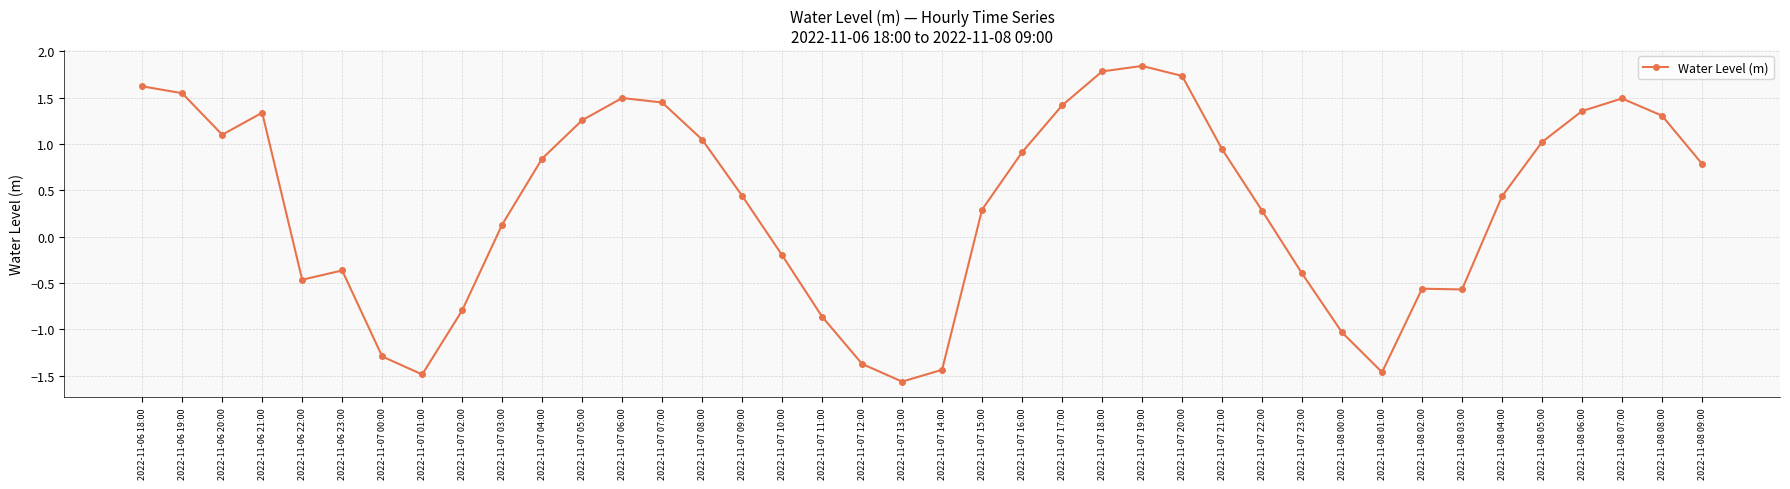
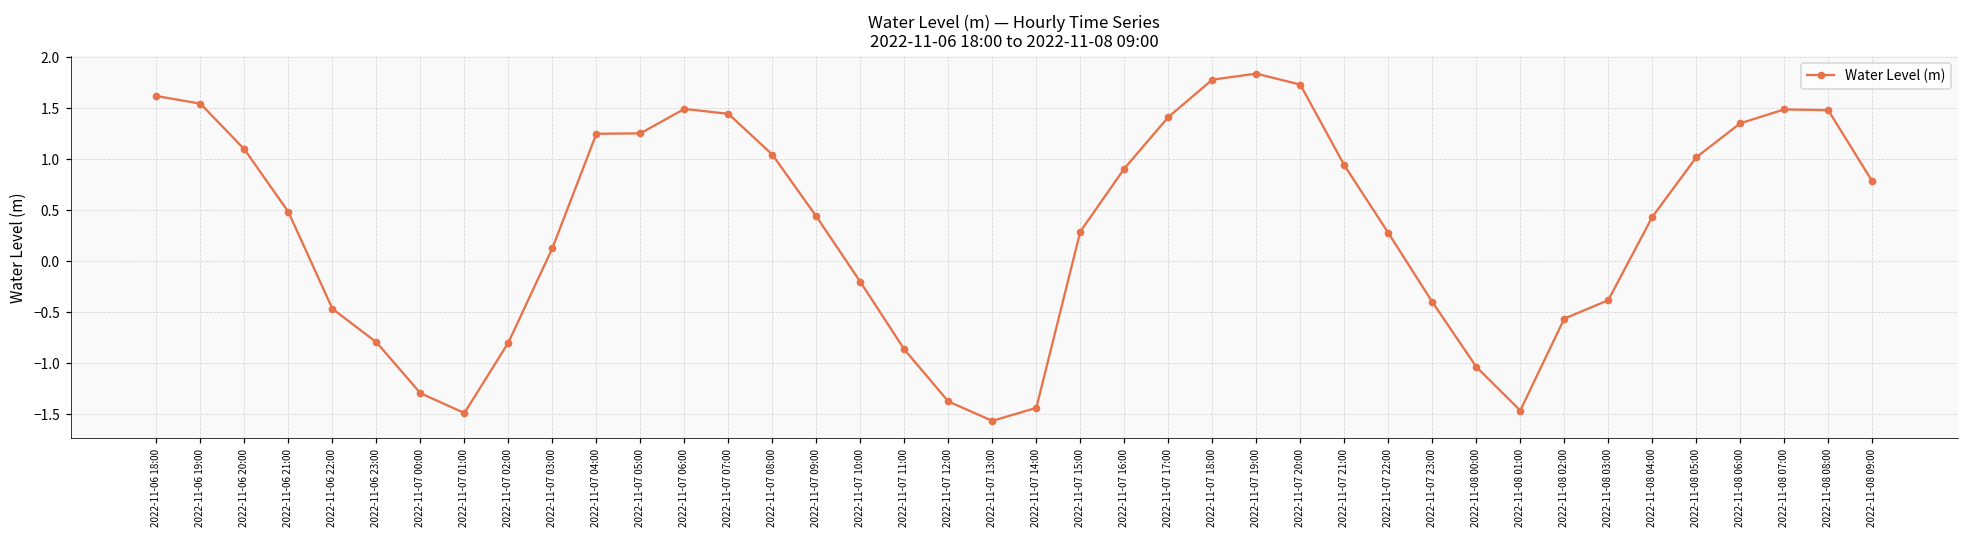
  {
    "2022-11-06 18:00": 1.6,
    "2022-11-06 19:00": 1.5,
    "2022-11-06 20:00": 1.1,
-   "2022-11-06 21:00": 1.3,
+   "2022-11-06 21:00": 0.5,
    "2022-11-06 22:00": -0.5,
-   "2022-11-06 23:00": -0.4,
+   "2022-11-06 23:00": -0.8,
    "2022-11-07 00:00": -1.3,
    "2022-11-07 01:00": -1.5,
    "2022-11-07 02:00": -0.8,
    "2022-11-07 03:00": 0.1,
-   "2022-11-07 04:00": 0.8,
+   "2022-11-07 04:00": 1.3,
    "2022-11-07 05:00": 1.3,
    "2022-11-07 06:00": 1.5,
    "2022-11-07 07:00": 1.4,
    "2022-11-07 08:00": 1.0,
    "2022-11-07 09:00": 0.4,
    "2022-11-07 10:00": -0.2,
    "2022-11-07 11:00": -0.9,
    "2022-11-07 12:00": -1.4,
    "2022-11-07 13:00": -1.6,
    "2022-11-07 14:00": -1.4,
    "2022-11-07 15:00": 0.3,
    "2022-11-07 16:00": 0.9,
    "2022-11-07 17:00": 1.4,
    "2022-11-07 18:00": 1.8,
    "2022-11-07 19:00": 1.8,
    "2022-11-07 20:00": 1.7,
    "2022-11-07 21:00": 0.9,
    "2022-11-07 22:00": 0.3,
    "2022-11-07 23:00": -0.4,
    "2022-11-08 00:00": -1.0,
    "2022-11-08 01:00": -1.5,
    "2022-11-08 02:00": -0.6,
-   "2022-11-08 03:00": -0.6,
+   "2022-11-08 03:00": -0.4,
    "2022-11-08 04:00": 0.4,
    "2022-11-08 05:00": 1.0,
    "2022-11-08 06:00": 1.4,
    "2022-11-08 07:00": 1.5,
-   "2022-11-08 08:00": 1.3,
+   "2022-11-08 08:00": 1.5,
    "2022-11-08 09:00": 0.8
  }
